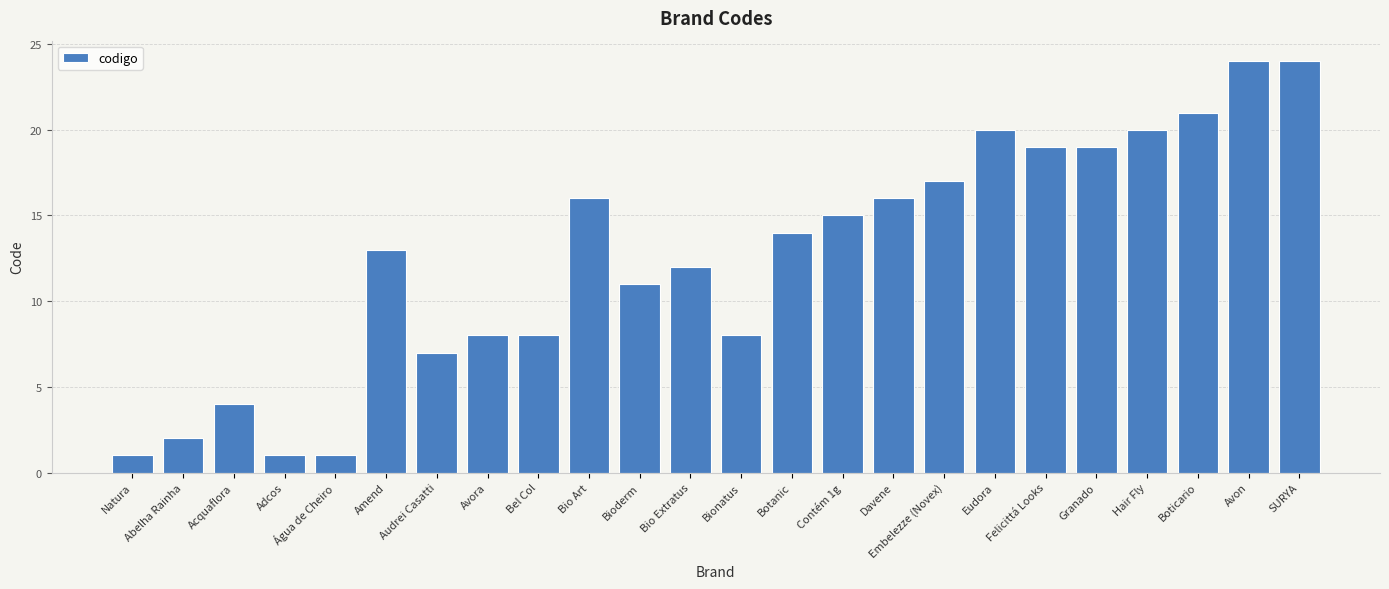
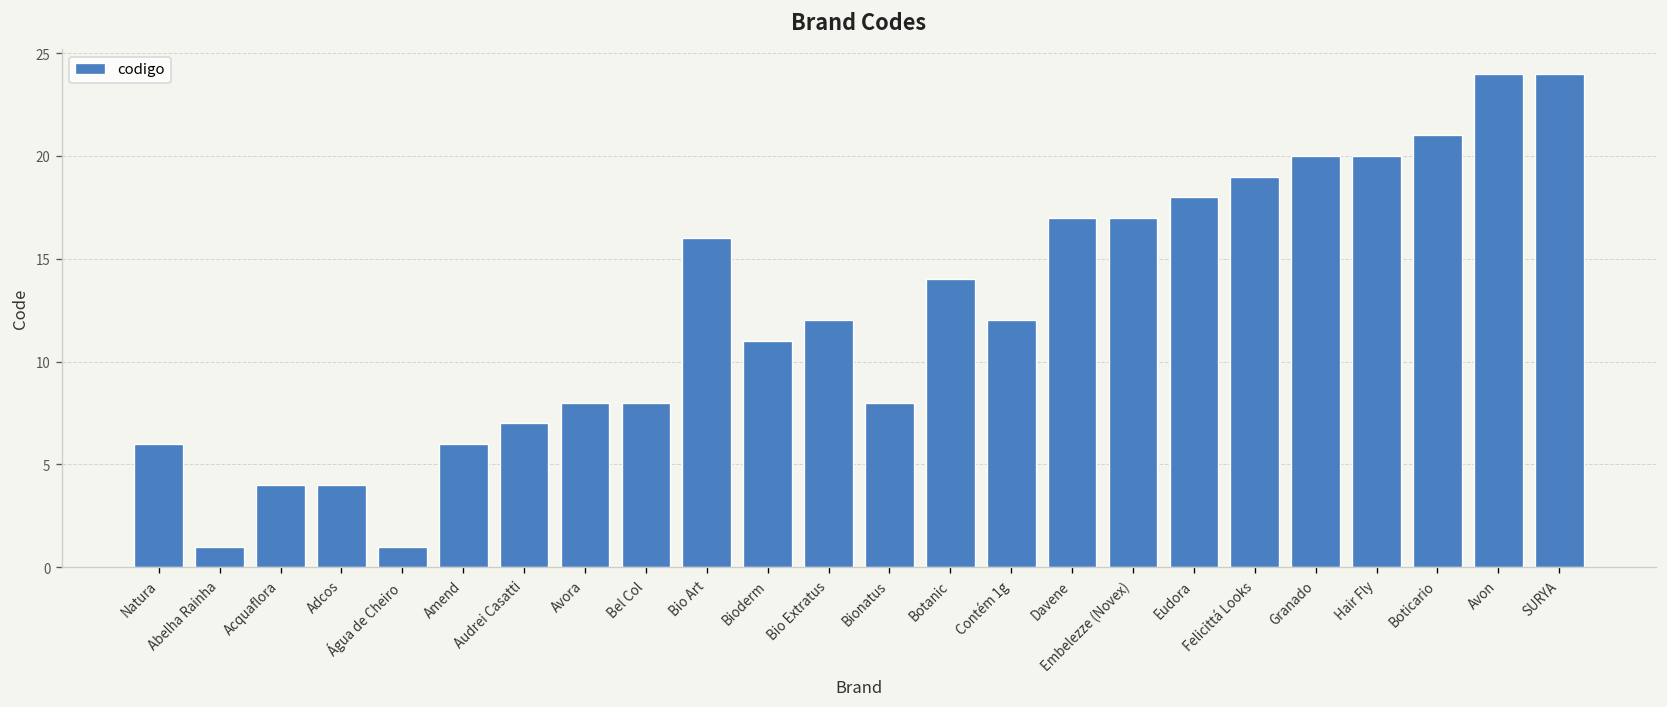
  {
-   "Natura": 1,
-   "Abelha Rainha": 2,
+   "Natura": 6,
+   "Abelha Rainha": 1,
    "Acquaflora": 4,
-   "Adcos": 1,
+   "Adcos": 4,
    "Água de Cheiro": 1,
-   "Amend": 13,
+   "Amend": 6,
    "Audrei Casatti": 7,
    "Avora": 8,
    "Bel Col": 8,
    "Bio Art": 16,
    "Bioderm": 11,
    "Bio Extratus": 12,
    "Bionatus": 8,
    "Botanic": 14,
-   "Contém 1g": 15,
-   "Davene": 16,
+   "Contém 1g": 12,
+   "Davene": 17,
    "Embelezze (Novex)": 17,
-   "Eudora": 20,
+   "Eudora": 18,
    "Felicittá Looks": 19,
-   "Granado": 19,
+   "Granado": 20,
    "Hair Fly": 20,
    "Boticario": 21,
    "Avon": 24,
    "SURYA": 24
  }
